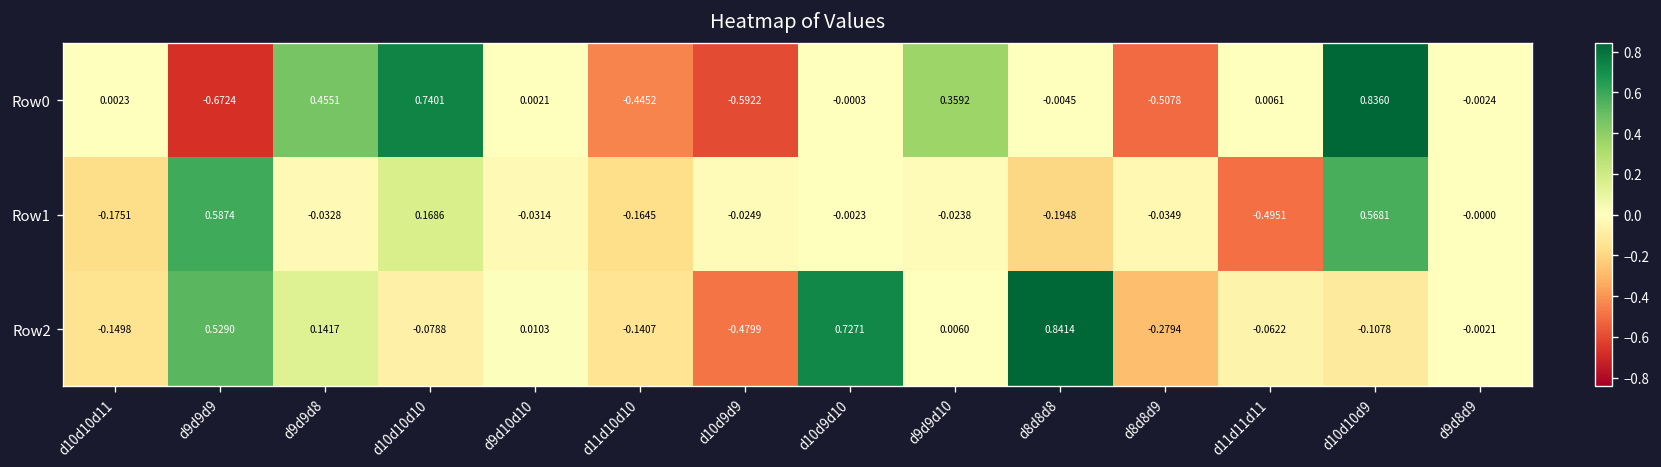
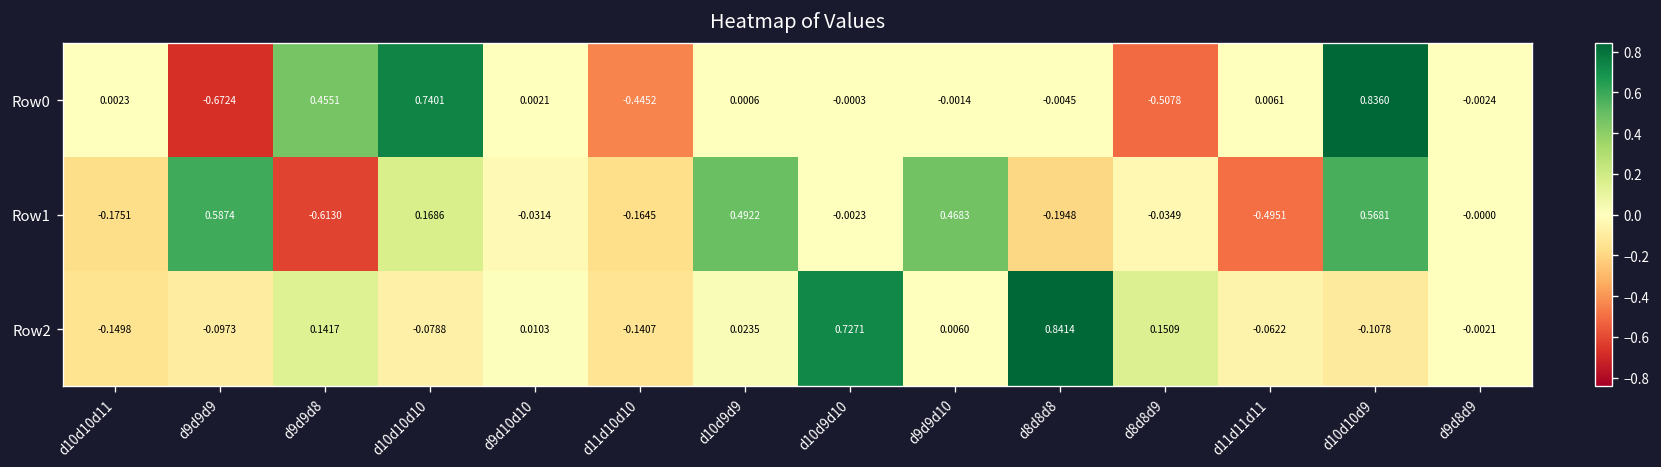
  {
    "Row0": {
      "d10d10d11": 0.0023,
      "d9d9d9": -0.6724,
      "d9d9d8": 0.4551,
      "d10d10d10": 0.7401,
      "d9d10d10": 0.0021,
      "d11d10d10": -0.4452,
-     "d10d9d9": -0.5922,
+     "d10d9d9": 0.0006,
      "d10d9d10": -0.0003,
-     "d9d9d10": 0.3592,
+     "d9d9d10": -0.0014,
      "d8d8d8": -0.0045,
      "d8d8d9": -0.5078,
      "d11d11d11": 0.0061,
      "d10d10d9": 0.8360,
      "d9d8d9": -0.0024
    },
    "Row1": {
      "d10d10d11": -0.1751,
      "d9d9d9": 0.5874,
-     "d9d9d8": -0.0328,
+     "d9d9d8": -0.6130,
      "d10d10d10": 0.1686,
      "d9d10d10": -0.0314,
      "d11d10d10": -0.1645,
-     "d10d9d9": -0.0249,
+     "d10d9d9": 0.4922,
      "d10d9d10": -0.0023,
-     "d9d9d10": -0.0238,
+     "d9d9d10": 0.4683,
      "d8d8d8": -0.1948,
      "d8d8d9": -0.0349,
      "d11d11d11": -0.4951,
      "d10d10d9": 0.5681,
      "d9d8d9": -0.0000
    },
    "Row2": {
      "d10d10d11": -0.1498,
-     "d9d9d9": 0.5290,
+     "d9d9d9": -0.0973,
      "d9d9d8": 0.1417,
      "d10d10d10": -0.0788,
      "d9d10d10": 0.0103,
      "d11d10d10": -0.1407,
-     "d10d9d9": -0.4799,
+     "d10d9d9": 0.0235,
      "d10d9d10": 0.7271,
      "d9d9d10": 0.0060,
      "d8d8d8": 0.8414,
-     "d8d8d9": -0.2794,
+     "d8d8d9": 0.1509,
      "d11d11d11": -0.0622,
      "d10d10d9": -0.1078,
      "d9d8d9": -0.0021
    }
  }
